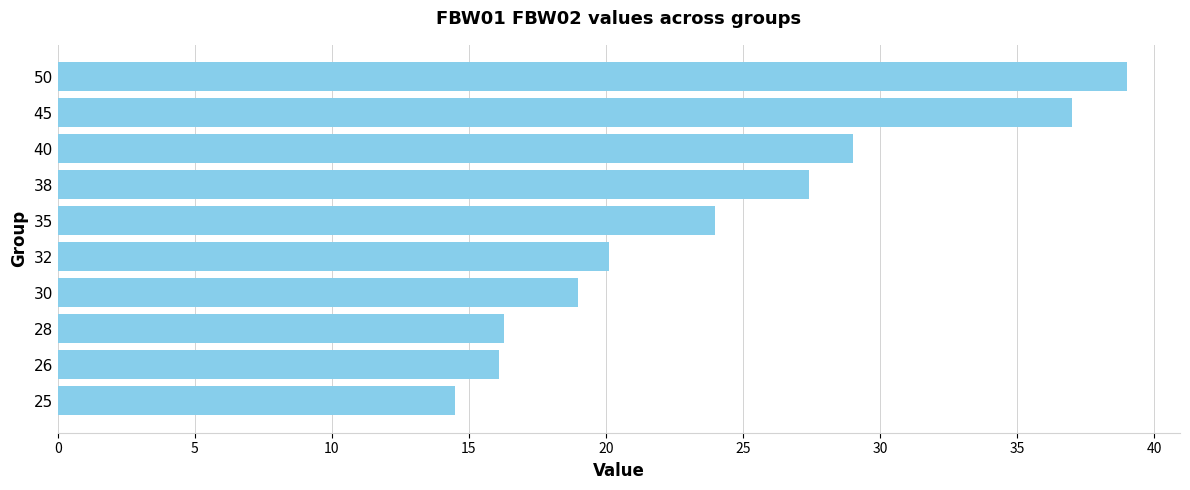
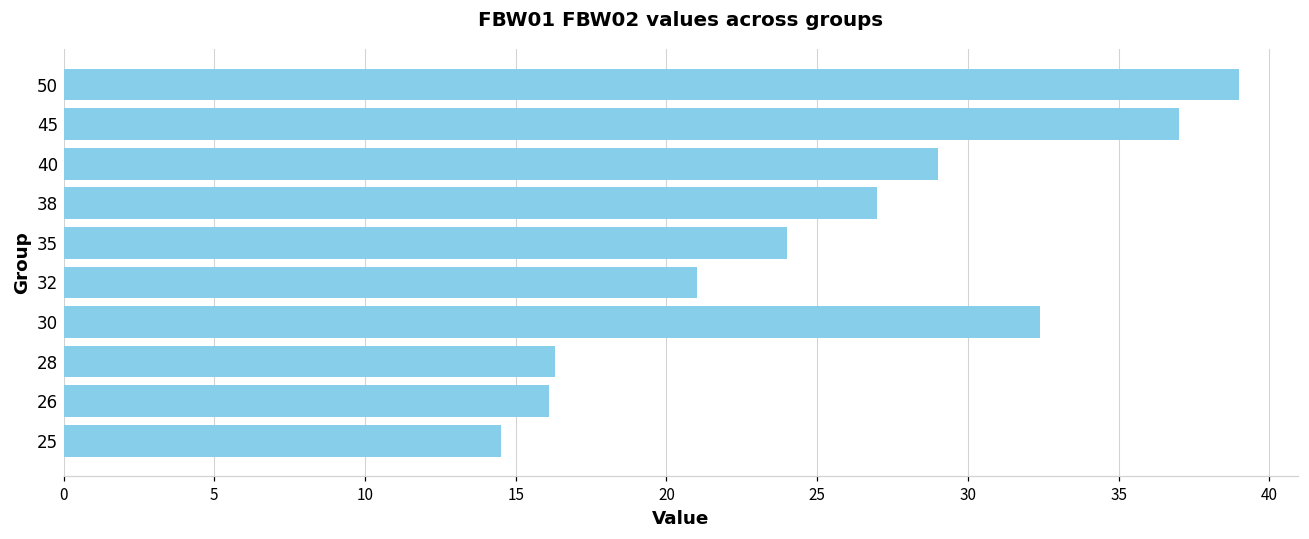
  {
    "50": 39.0,
    "45": 37.0,
    "40": 29.0,
-   "38": 27.4,
+   "38": 27.0,
    "35": 24.0,
-   "32": 20.1,
-   "30": 19.0,
+   "32": 21.0,
+   "30": 32.4,
    "28": 16.3,
    "26": 16.1,
    "25": 14.5
  }
